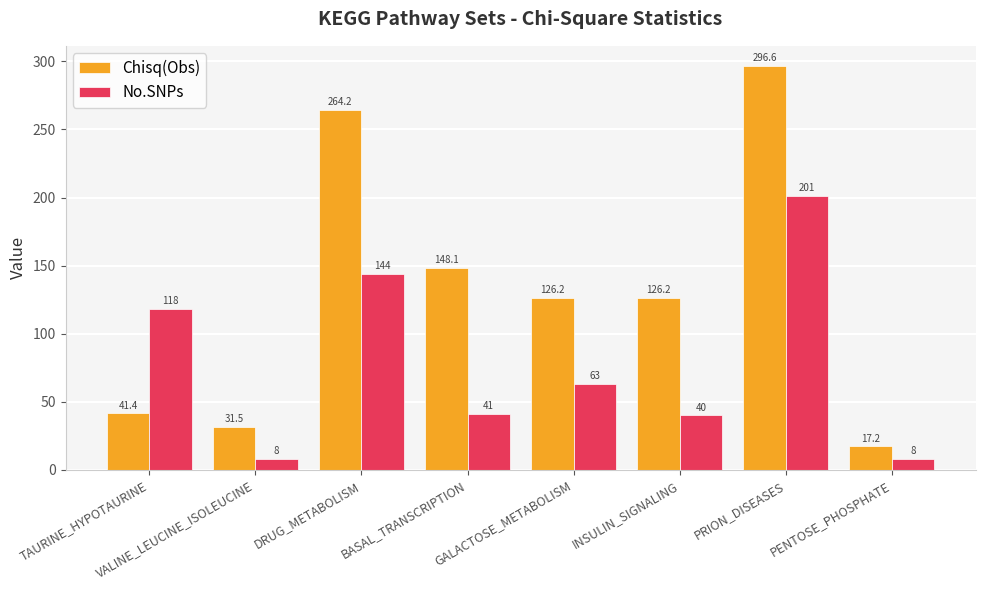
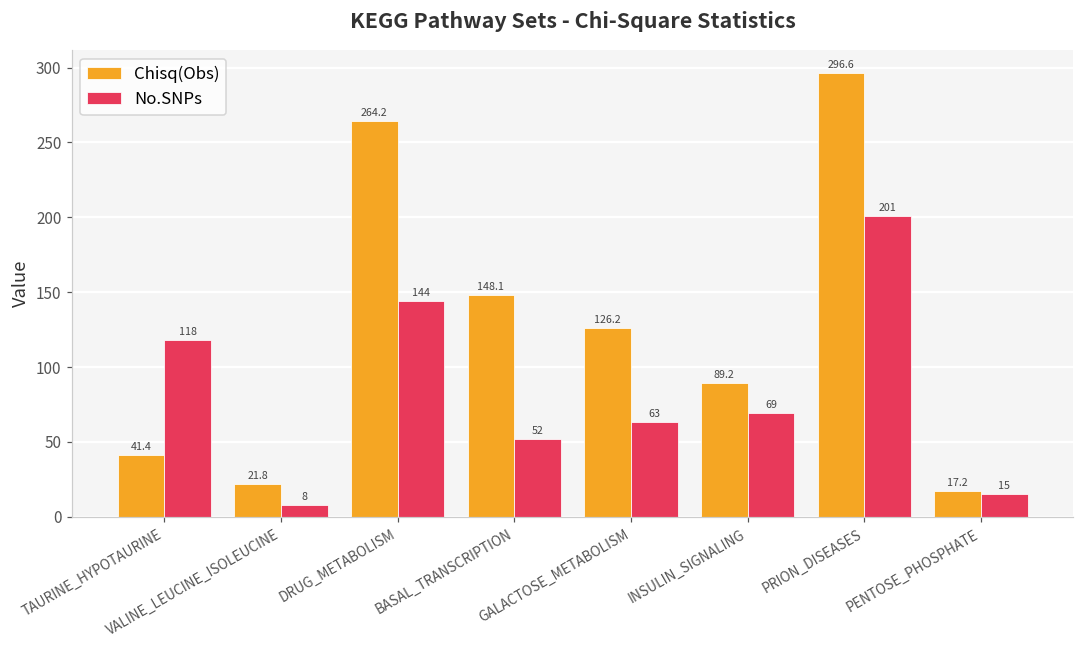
  {
    "Chisq(Obs)": {
      "TAURINE_HYPOTAURINE": 41.4,
-     "VALINE_LEUCINE_ISOLEUCINE": 31.5,
+     "VALINE_LEUCINE_ISOLEUCINE": 21.8,
      "DRUG_METABOLISM": 264.2,
      "BASAL_TRANSCRIPTION": 148.1,
      "GALACTOSE_METABOLISM": 126.2,
-     "INSULIN_SIGNALING": 126.2,
+     "INSULIN_SIGNALING": 89.2,
      "PRION_DISEASES": 296.6,
      "PENTOSE_PHOSPHATE": 17.2
    },
    "No.SNPs": {
      "TAURINE_HYPOTAURINE": 118,
      "VALINE_LEUCINE_ISOLEUCINE": 8,
      "DRUG_METABOLISM": 144,
-     "BASAL_TRANSCRIPTION": 41,
+     "BASAL_TRANSCRIPTION": 52,
      "GALACTOSE_METABOLISM": 63,
-     "INSULIN_SIGNALING": 40,
+     "INSULIN_SIGNALING": 69,
      "PRION_DISEASES": 201,
-     "PENTOSE_PHOSPHATE": 8
+     "PENTOSE_PHOSPHATE": 15
    }
  }
